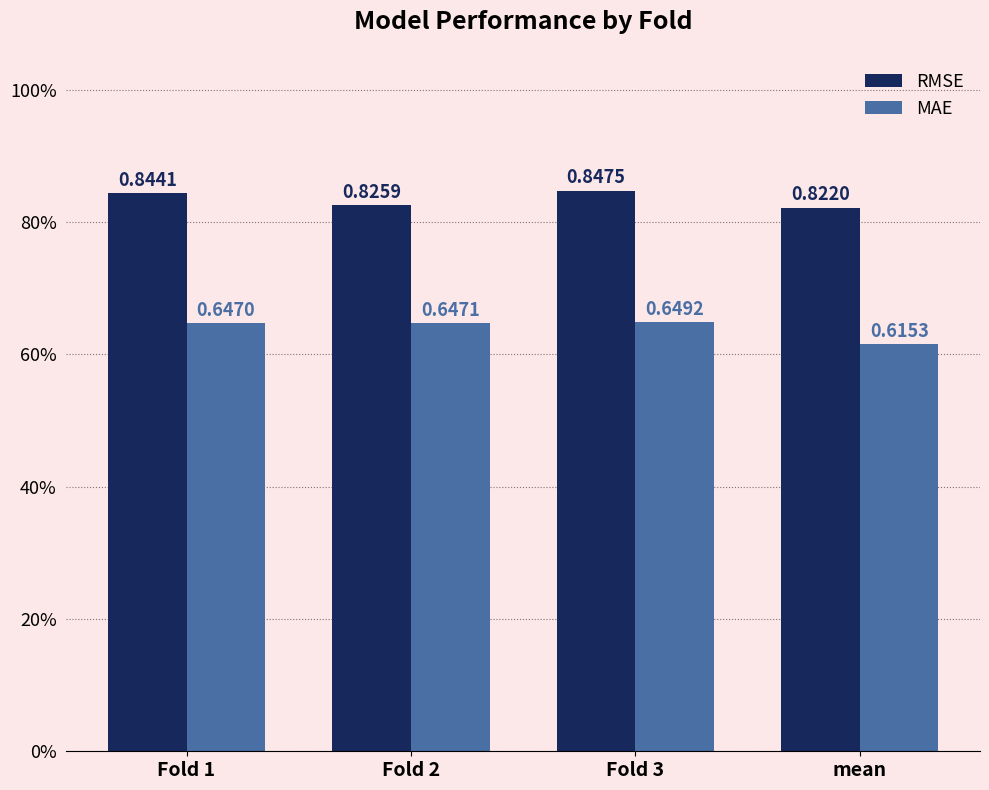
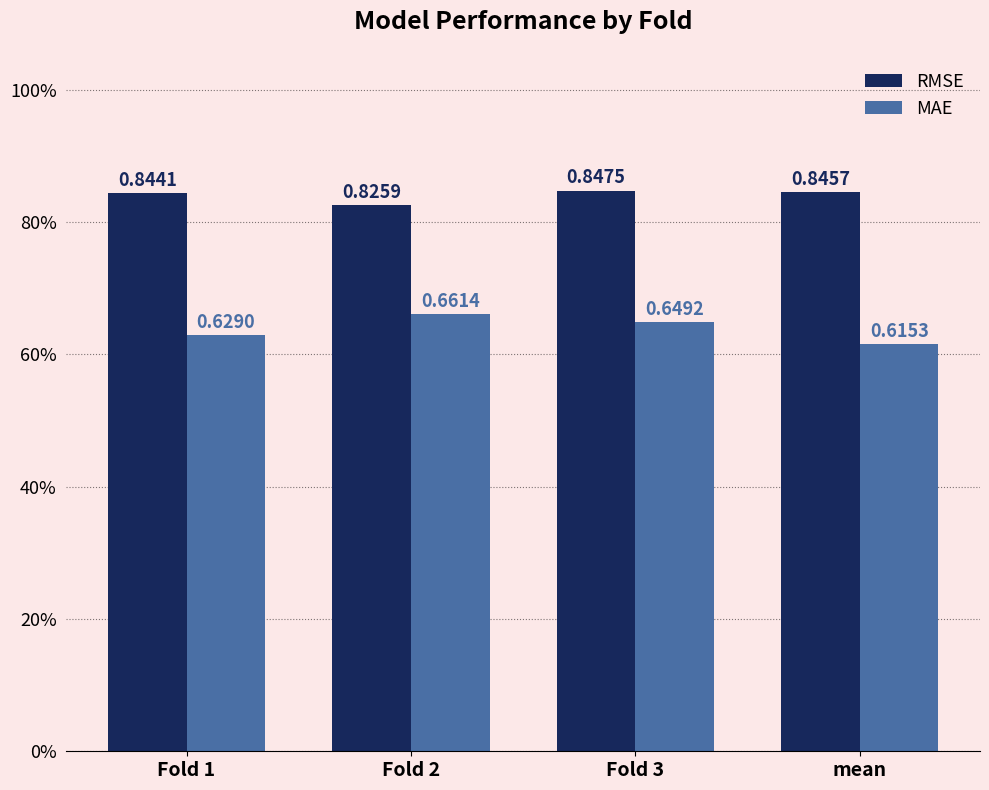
  {
    "RMSE": {
      "Fold 1": 0.8441,
      "Fold 2": 0.8259,
      "Fold 3": 0.8475,
-     "mean": 0.8220
+     "mean": 0.8457
    },
    "MAE": {
-     "Fold 1": 0.6470,
-     "Fold 2": 0.6471,
+     "Fold 1": 0.6290,
+     "Fold 2": 0.6614,
      "Fold 3": 0.6492,
      "mean": 0.6153
    }
  }
